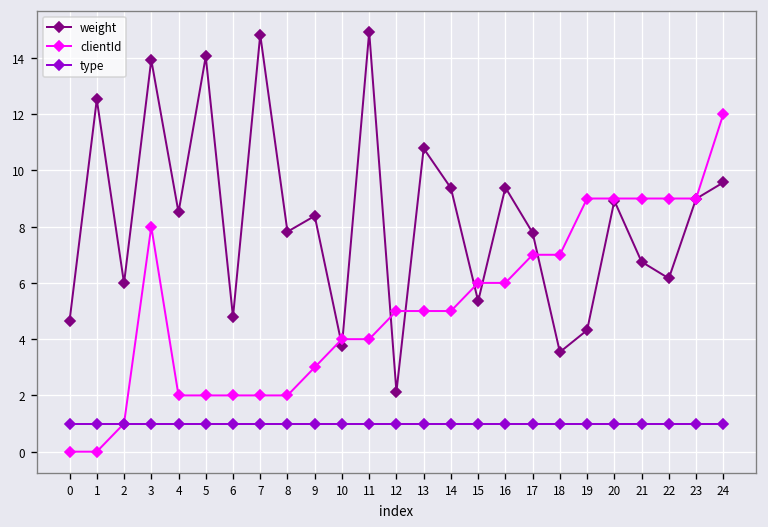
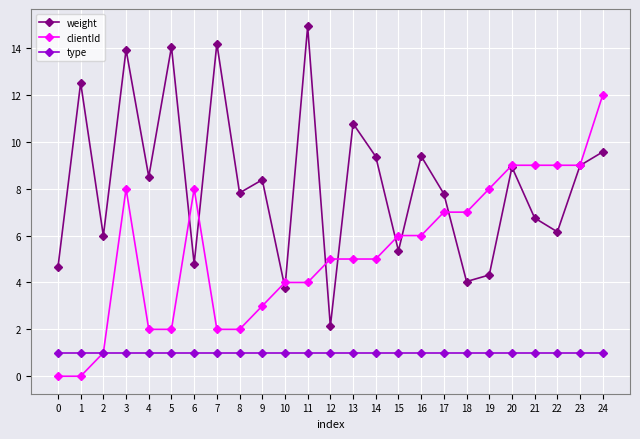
  {
    "weight": {
      "0": 4.7,
      "1": 12.5,
      "2": 6.0,
      "3": 13.9,
      "4": 8.5,
      "5": 14.1,
      "6": 4.8,
-     "7": 14.8,
+     "7": 14.2,
      "8": 7.8,
      "9": 8.4,
      "10": 3.8,
      "11": 14.9,
      "12": 2.1,
      "13": 10.8,
      "14": 9.4,
      "15": 5.4,
      "16": 9.4,
      "17": 7.8,
-     "18": 3.5,
+     "18": 4.0,
      "19": 4.3,
      "21": 6.8,
      "22": 6.2,
      "24": 9.6
    },
    "clientId": {
      "0": 0,
      "1": 0,
      "3": 8,
      "4": 2,
      "5": 2,
-     "6": 2,
+     "6": 8,
      "7": 2,
      "8": 2,
      "9": 3,
      "10": 4,
      "11": 4,
      "12": 5,
      "13": 5,
      "14": 5,
      "15": 6,
      "16": 6,
      "17": 7,
      "18": 7,
-     "19": 9,
+     "19": 8,
      "21": 9,
      "22": 9,
      "24": 12
    },
    "type": {
      "0": 1.0,
      "1": 1.0,
      "3": 1.0,
      "4": 1.0,
      "5": 1.0,
      "6": 1.0,
      "7": 1.0,
      "8": 1.0,
      "9": 1.0,
      "10": 1.0,
      "11": 1.0,
      "12": 1.0,
      "13": 1.0,
      "14": 1.0,
      "15": 1.0,
      "16": 1.0,
      "17": 1.0,
      "18": 1.0,
      "19": 1.0,
      "20": 1.0,
      "21": 1.0,
      "22": 1.0,
      "23": 1.0,
      "24": 1.0
    }
  }
